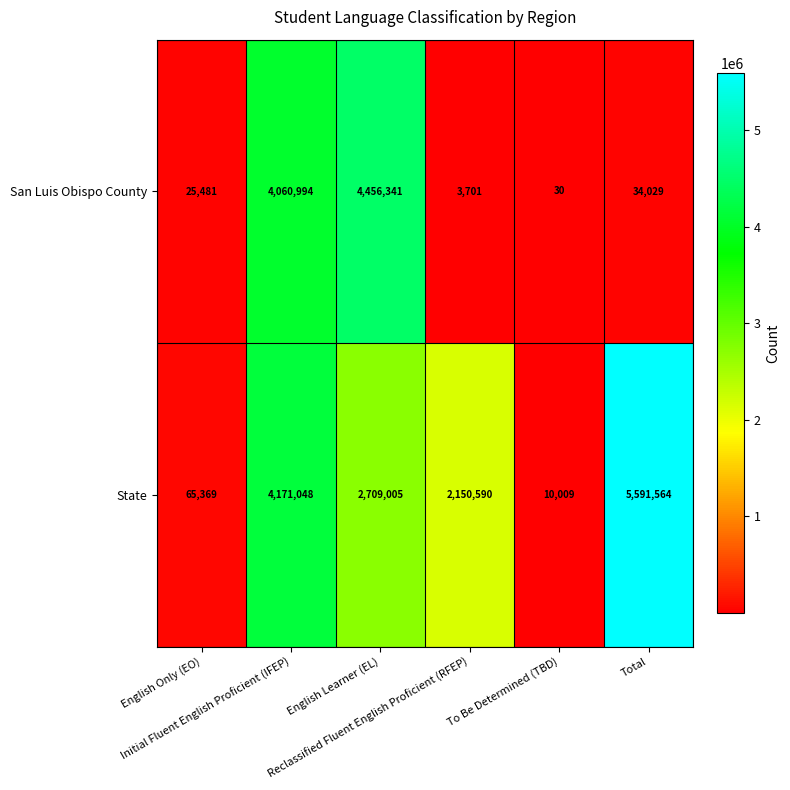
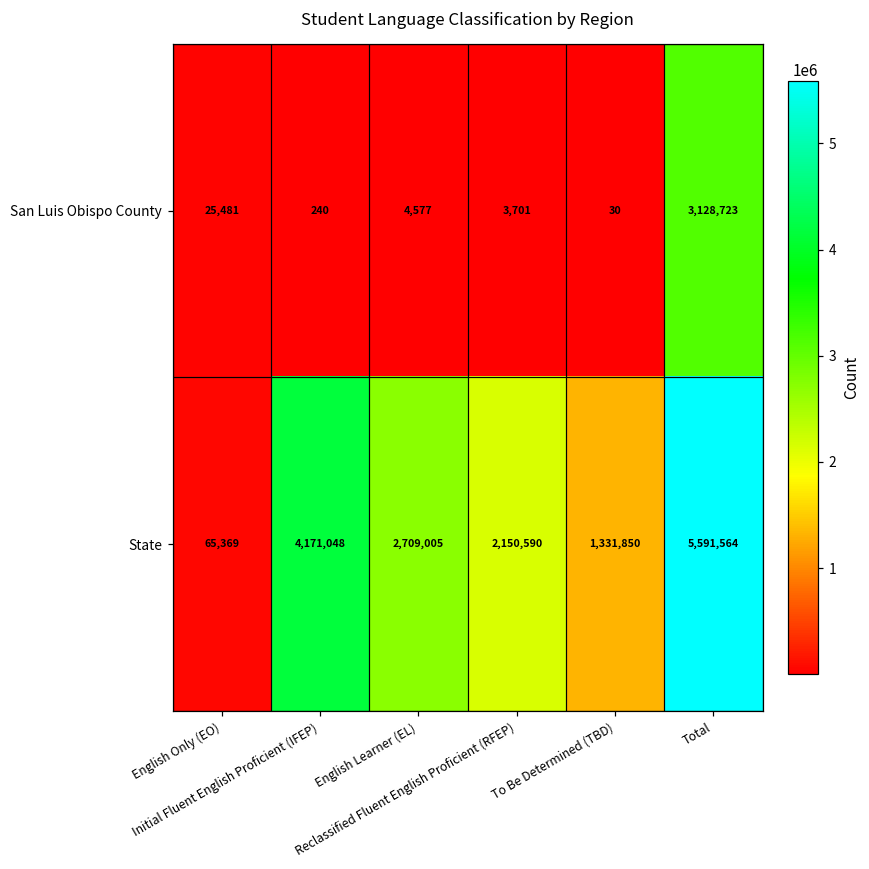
  {
    "San Luis Obispo County": {
      "English Only (EO)": "25,481",
-     "Initial Fluent English Proficient (IFEP)": "4,060,994",
-     "English Learner (EL)": "4,456,341",
+     "Initial Fluent English Proficient (IFEP)": "240",
+     "English Learner (EL)": "4,577",
      "Reclassified Fluent English Proficient (RFEP)": "3,701",
      "To Be Determined (TBD)": "30",
-     "Total": "34,029"
+     "Total": "3,128,723"
    },
    "State": {
      "English Only (EO)": "65,369",
      "Initial Fluent English Proficient (IFEP)": "4,171,048",
      "English Learner (EL)": "2,709,005",
      "Reclassified Fluent English Proficient (RFEP)": "2,150,590",
-     "To Be Determined (TBD)": "10,009",
+     "To Be Determined (TBD)": "1,331,850",
      "Total": "5,591,564"
    }
  }
